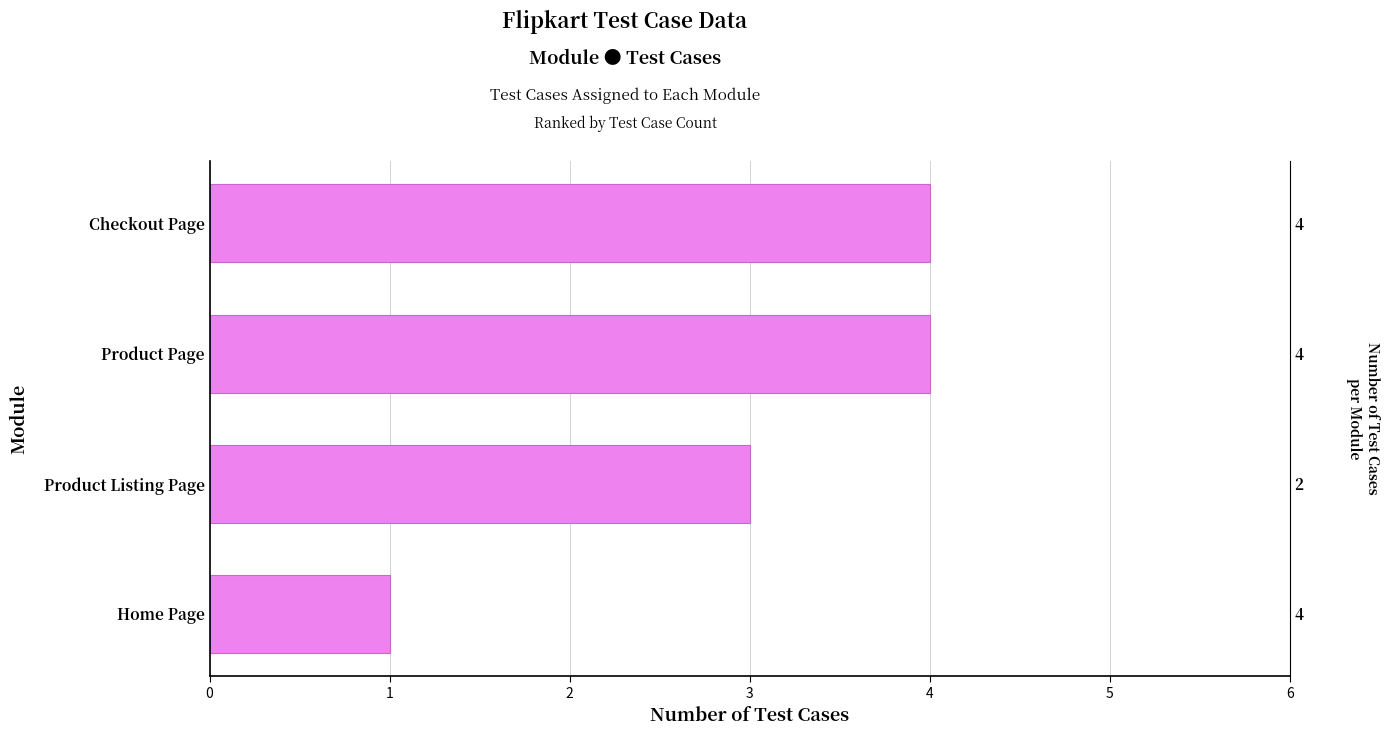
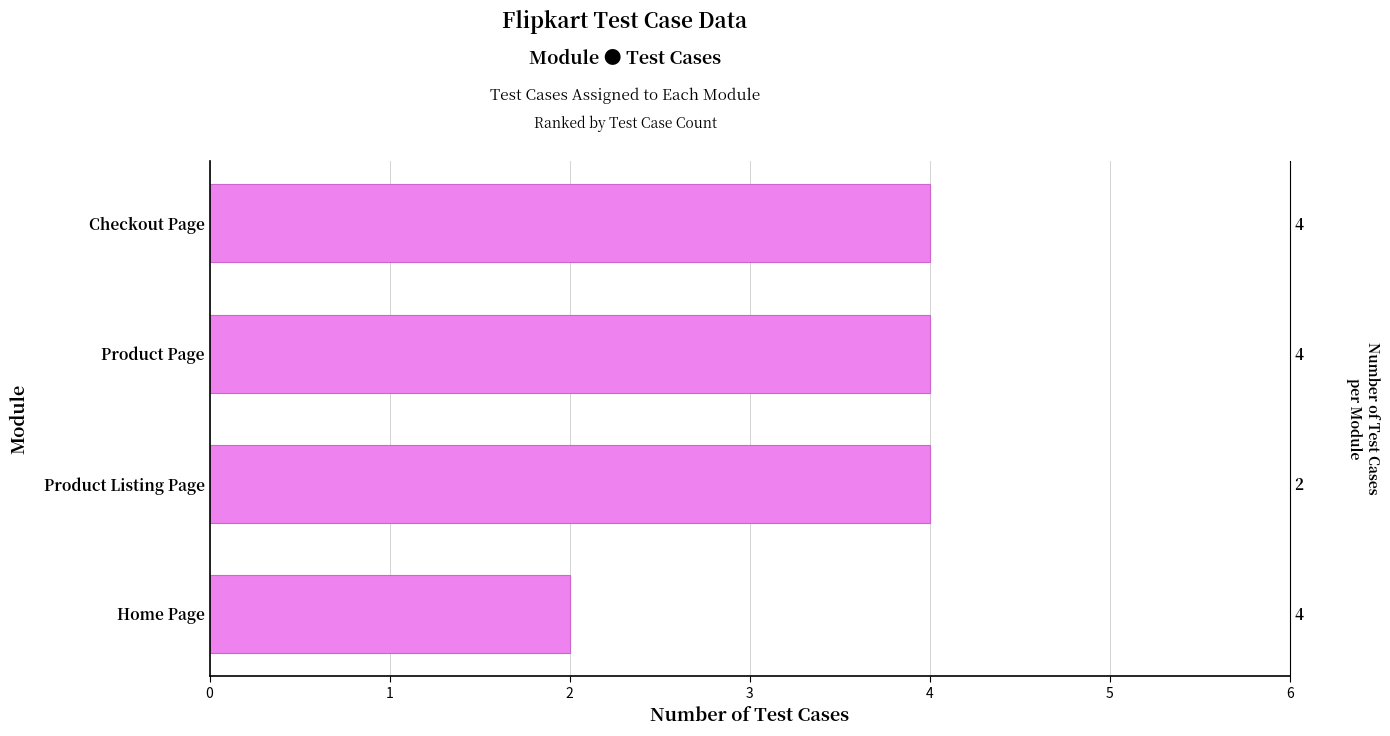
  {
    "Checkout Page": 4,
    "Product Page": 4,
-   "Product Listing Page": 3,
-   "Home Page": 1
+   "Product Listing Page": 4,
+   "Home Page": 2
  }
